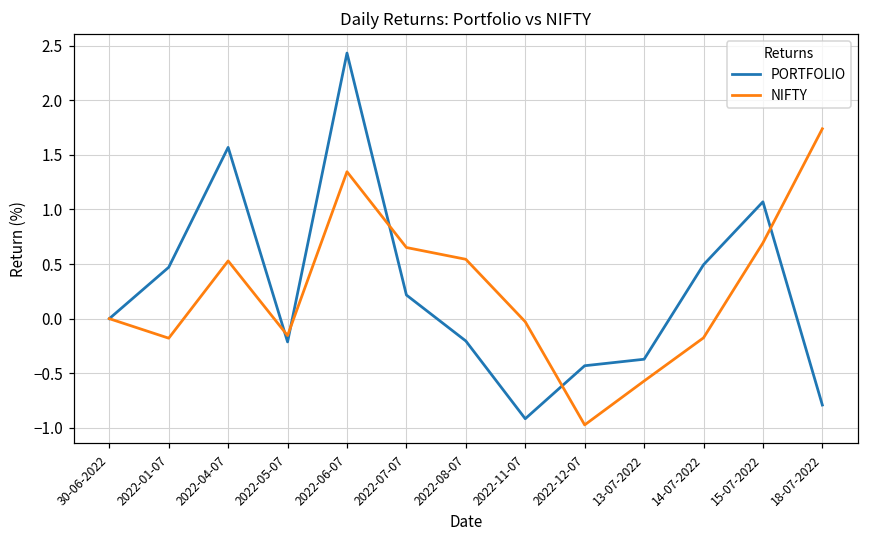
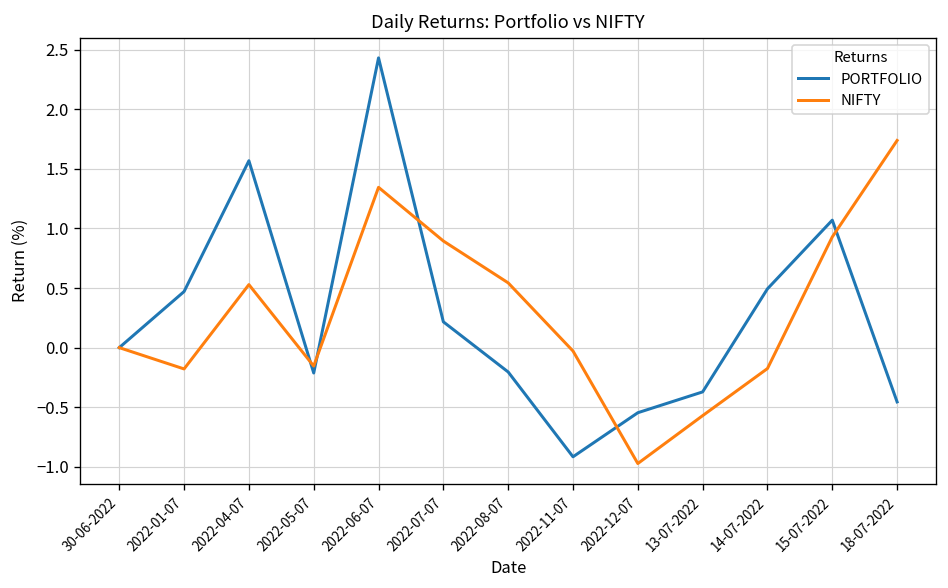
  {
    "PORTFOLIO": {
      "2022-01-07": 0.5,
      "2022-04-07": 1.6,
      "2022-05-07": -0.2,
      "2022-06-07": 2.4,
      "2022-07-07": 0.2,
      "2022-08-07": -0.2,
      "2022-11-07": -0.9,
-     "2022-12-07": -0.4,
+     "2022-12-07": -0.5,
      "13-07-2022": -0.4,
      "14-07-2022": 0.5,
      "15-07-2022": 1.1,
-     "18-07-2022": -0.8
+     "18-07-2022": -0.5
    },
    "NIFTY": {
      "2022-01-07": -0.2,
      "2022-04-07": 0.5,
      "2022-05-07": -0.2,
      "2022-06-07": 1.3,
-     "2022-07-07": 0.7,
+     "2022-07-07": 0.9,
      "2022-08-07": 0.5,
      "2022-11-07": 0.0,
      "2022-12-07": -1.0,
      "13-07-2022": -0.6,
      "14-07-2022": -0.2,
-     "15-07-2022": 0.7,
+     "15-07-2022": 0.9,
      "18-07-2022": 1.7
    }
  }
